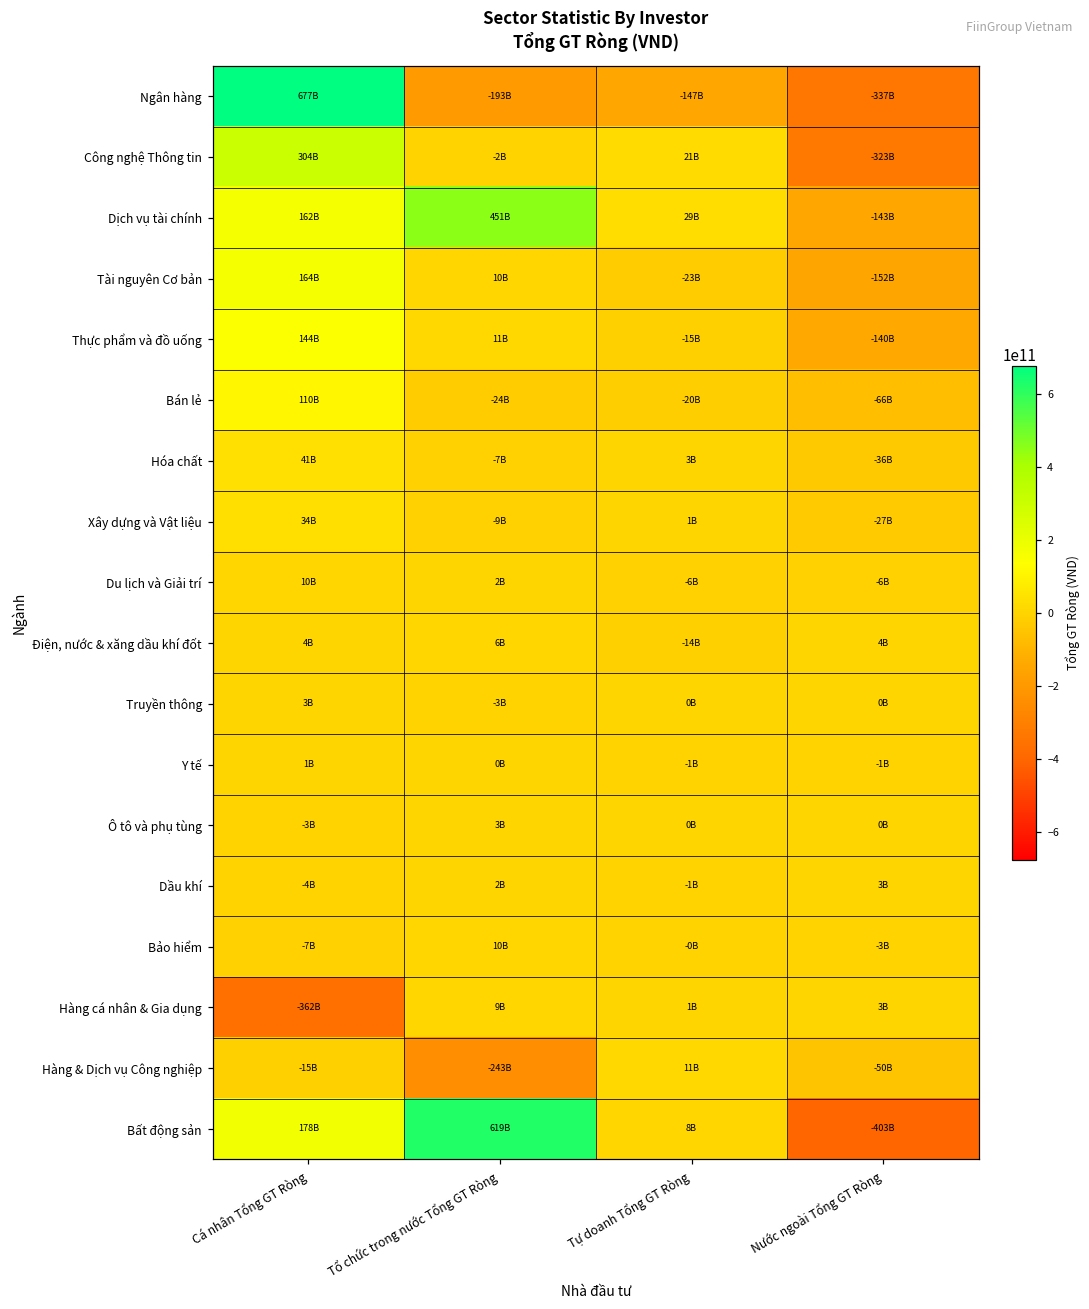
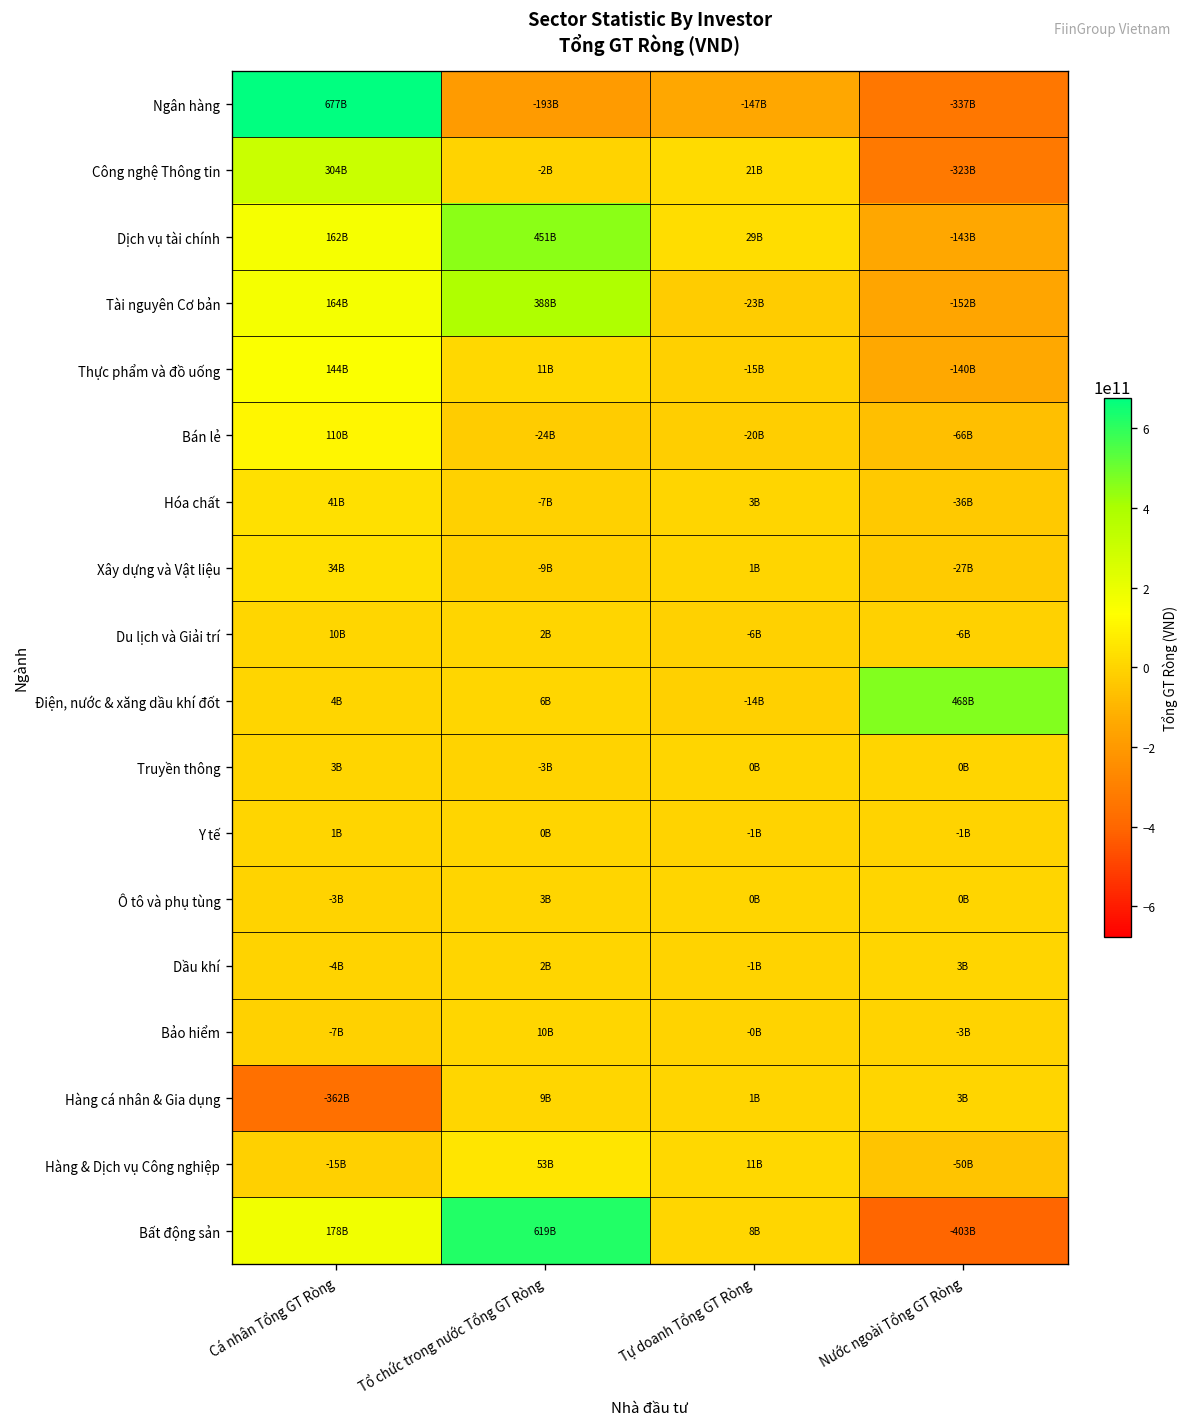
  {
    "Ngân hàng": {
      "Cá nhân Tổng GT Ròng": "677B",
      "Tổ chức trong nước Tổng GT Ròng": "-193B",
      "Tự doanh Tổng GT Ròng": "-147B",
      "Nước ngoài Tổng GT Ròng": "-337B"
    },
    "Công nghệ Thông tin": {
      "Cá nhân Tổng GT Ròng": "304B",
      "Tổ chức trong nước Tổng GT Ròng": "-2B",
      "Tự doanh Tổng GT Ròng": "21B",
      "Nước ngoài Tổng GT Ròng": "-323B"
    },
    "Dịch vụ tài chính": {
      "Cá nhân Tổng GT Ròng": "162B",
      "Tổ chức trong nước Tổng GT Ròng": "451B",
      "Tự doanh Tổng GT Ròng": "29B",
      "Nước ngoài Tổng GT Ròng": "-143B"
    },
    "Tài nguyên Cơ bản": {
      "Cá nhân Tổng GT Ròng": "164B",
-     "Tổ chức trong nước Tổng GT Ròng": "10B",
+     "Tổ chức trong nước Tổng GT Ròng": "388B",
      "Tự doanh Tổng GT Ròng": "-23B",
      "Nước ngoài Tổng GT Ròng": "-152B"
    },
    "Thực phẩm và đồ uống": {
      "Cá nhân Tổng GT Ròng": "144B",
      "Tổ chức trong nước Tổng GT Ròng": "11B",
      "Tự doanh Tổng GT Ròng": "-15B",
      "Nước ngoài Tổng GT Ròng": "-140B"
    },
    "Bán lẻ": {
      "Cá nhân Tổng GT Ròng": "110B",
      "Tổ chức trong nước Tổng GT Ròng": "-24B",
      "Tự doanh Tổng GT Ròng": "-20B",
      "Nước ngoài Tổng GT Ròng": "-66B"
    },
    "Hóa chất": {
      "Cá nhân Tổng GT Ròng": "41B",
      "Tổ chức trong nước Tổng GT Ròng": "-7B",
      "Tự doanh Tổng GT Ròng": "3B",
      "Nước ngoài Tổng GT Ròng": "-36B"
    },
    "Xây dựng và Vật liệu": {
      "Cá nhân Tổng GT Ròng": "34B",
      "Tổ chức trong nước Tổng GT Ròng": "-9B",
      "Tự doanh Tổng GT Ròng": "1B",
      "Nước ngoài Tổng GT Ròng": "-27B"
    },
    "Du lịch và Giải trí": {
      "Cá nhân Tổng GT Ròng": "10B",
      "Tổ chức trong nước Tổng GT Ròng": "2B",
      "Tự doanh Tổng GT Ròng": "-6B",
      "Nước ngoài Tổng GT Ròng": "-6B"
    },
    "Điện, nước & xăng dầu khí đốt": {
      "Cá nhân Tổng GT Ròng": "4B",
      "Tổ chức trong nước Tổng GT Ròng": "6B",
      "Tự doanh Tổng GT Ròng": "-14B",
-     "Nước ngoài Tổng GT Ròng": "4B"
+     "Nước ngoài Tổng GT Ròng": "468B"
    },
    "Truyền thông": {
      "Cá nhân Tổng GT Ròng": "3B",
      "Tổ chức trong nước Tổng GT Ròng": "-3B",
      "Tự doanh Tổng GT Ròng": "0B",
      "Nước ngoài Tổng GT Ròng": "0B"
    },
    "Y tế": {
      "Cá nhân Tổng GT Ròng": "1B",
      "Tổ chức trong nước Tổng GT Ròng": "0B",
      "Tự doanh Tổng GT Ròng": "-1B",
      "Nước ngoài Tổng GT Ròng": "-1B"
    },
    "Ô tô và phụ tùng": {
      "Cá nhân Tổng GT Ròng": "-3B",
      "Tổ chức trong nước Tổng GT Ròng": "3B",
      "Tự doanh Tổng GT Ròng": "0B",
      "Nước ngoài Tổng GT Ròng": "0B"
    },
    "Dầu khí": {
      "Cá nhân Tổng GT Ròng": "-4B",
      "Tổ chức trong nước Tổng GT Ròng": "2B",
      "Tự doanh Tổng GT Ròng": "-1B",
      "Nước ngoài Tổng GT Ròng": "3B"
    },
    "Bảo hiểm": {
      "Cá nhân Tổng GT Ròng": "-7B",
      "Tổ chức trong nước Tổng GT Ròng": "10B",
      "Tự doanh Tổng GT Ròng": "-0B",
      "Nước ngoài Tổng GT Ròng": "-3B"
    },
    "Hàng cá nhân & Gia dụng": {
      "Cá nhân Tổng GT Ròng": "-362B",
      "Tổ chức trong nước Tổng GT Ròng": "9B",
      "Tự doanh Tổng GT Ròng": "1B",
      "Nước ngoài Tổng GT Ròng": "3B"
    },
    "Hàng & Dịch vụ Công nghiệp": {
      "Cá nhân Tổng GT Ròng": "-15B",
-     "Tổ chức trong nước Tổng GT Ròng": "-243B",
+     "Tổ chức trong nước Tổng GT Ròng": "53B",
      "Tự doanh Tổng GT Ròng": "11B",
      "Nước ngoài Tổng GT Ròng": "-50B"
    },
    "Bất động sản": {
      "Cá nhân Tổng GT Ròng": "178B",
      "Tổ chức trong nước Tổng GT Ròng": "619B",
      "Tự doanh Tổng GT Ròng": "8B",
      "Nước ngoài Tổng GT Ròng": "-403B"
    }
  }
